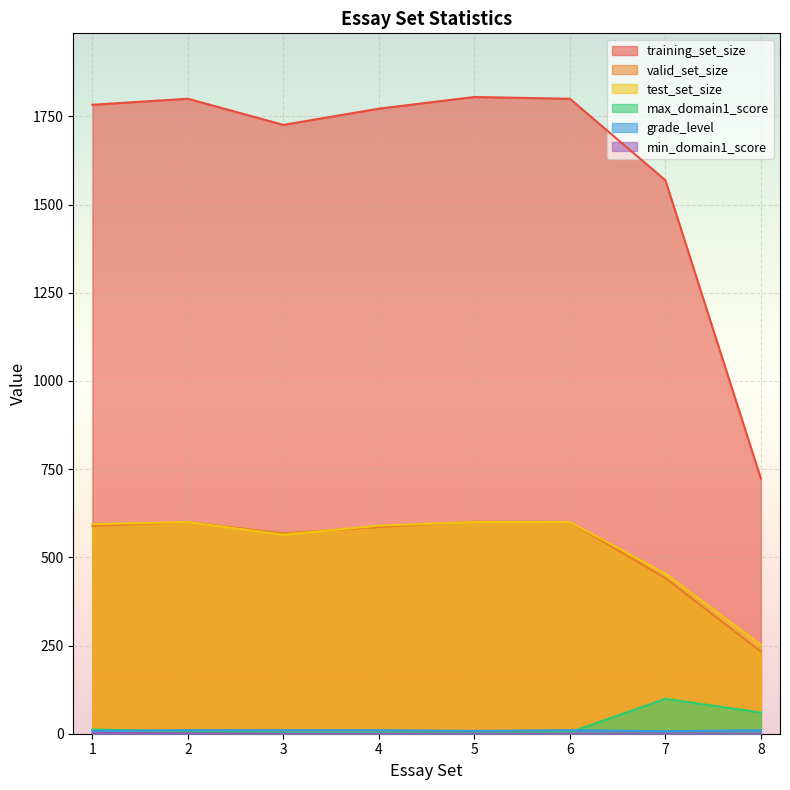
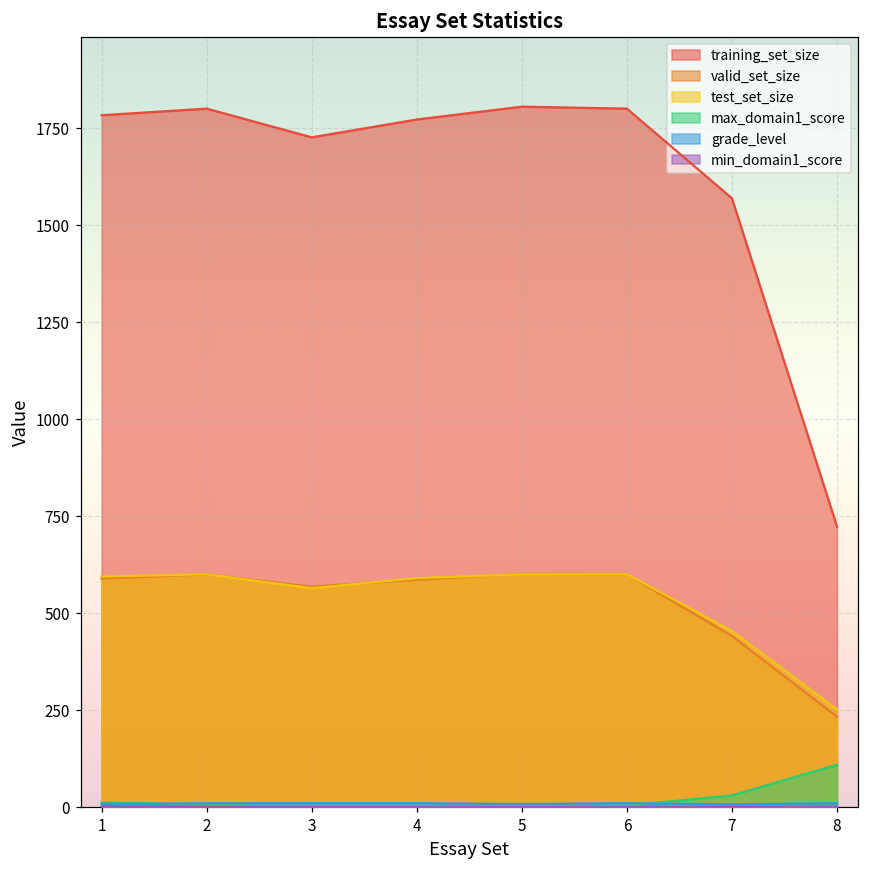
  {
    "test_set_size": {
      "7": 450,
      "8": 250
    },
    "max_domain1_score": {
-     "7": 100,
-     "8": 60
+     "7": 30,
+     "8": 110
    },
    "grade_level": {
      "8": 10
    },
    "min_domain1_score": {
      "8": 0
    }
  }
